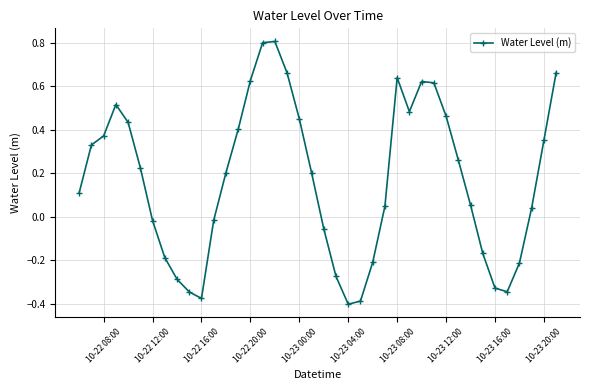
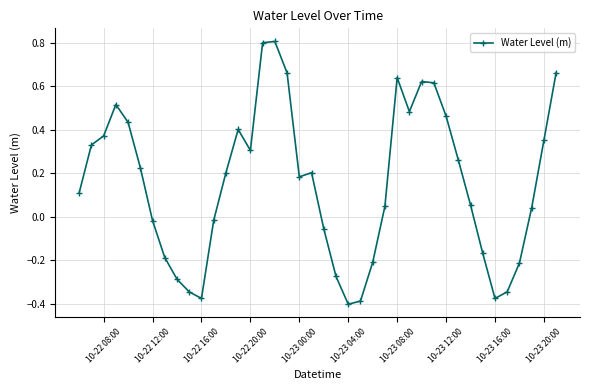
  {
    "10-22 08:00": 0.37,
    "10-22 12:00": -0.02,
    "10-22 16:00": -0.37,
-   "10-22 20:00": 0.63,
-   "10-23 00:00": 0.45,
+   "10-22 20:00": 0.31,
+   "10-23 00:00": 0.18,
    "10-23 04:00": -0.40,
    "10-23 08:00": 0.64,
    "10-23 12:00": 0.46,
-   "10-23 16:00": -0.33,
+   "10-23 16:00": -0.38,
    "10-23 20:00": 0.35
  }
